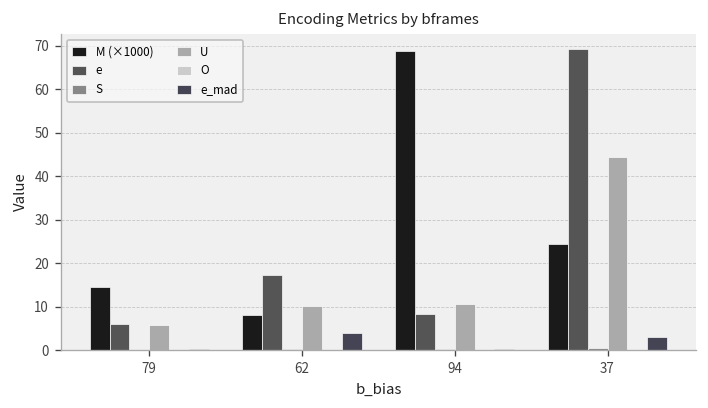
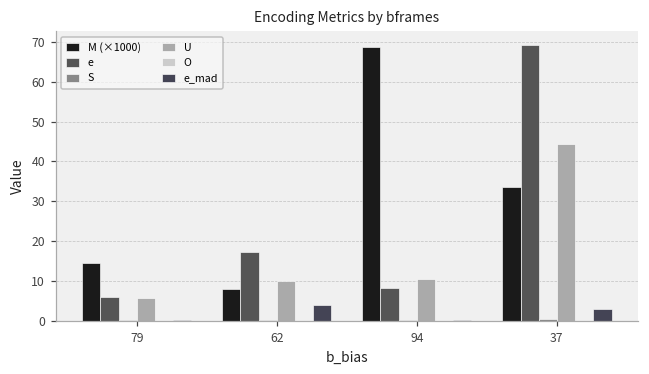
  {
    "M (×1000)": {
      "79": 15,
      "62": 8,
      "94": 69,
-     "37": 24
+     "37": 33
    }
  }
